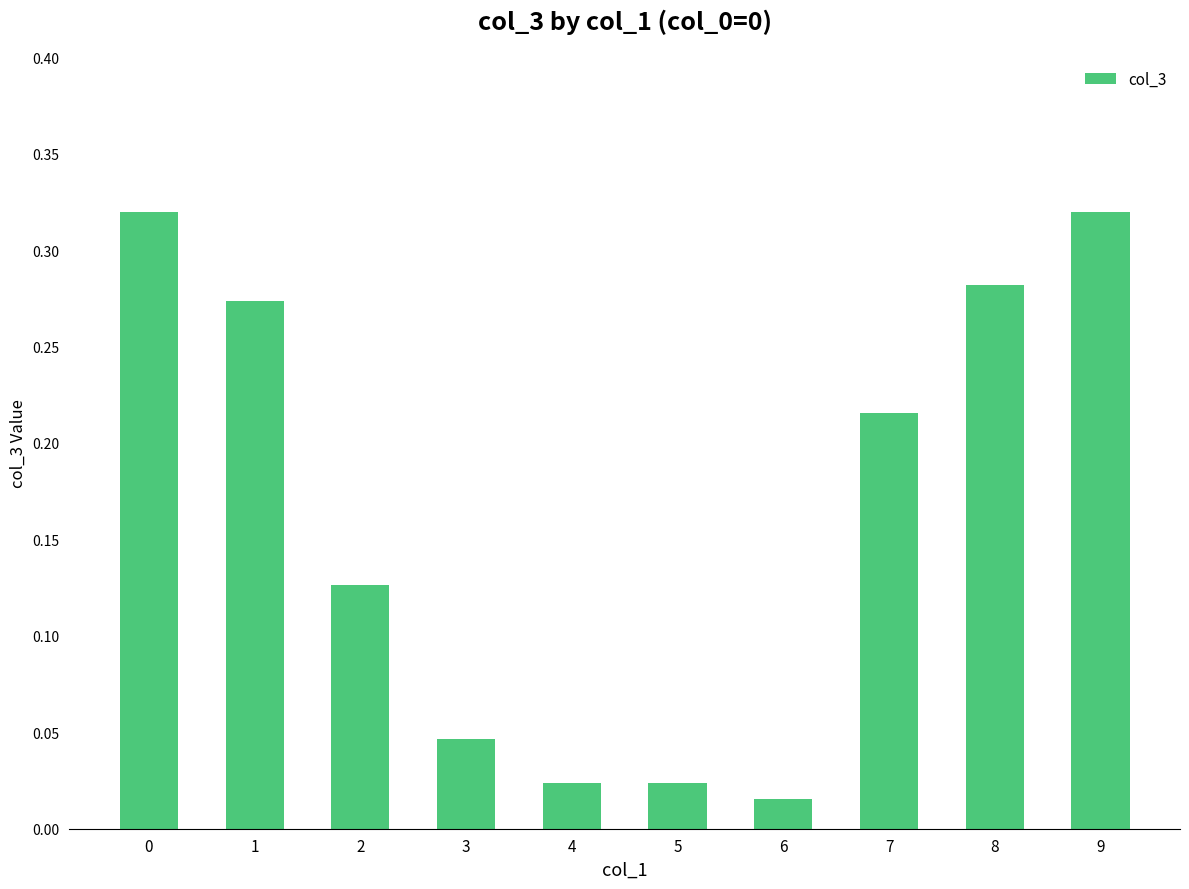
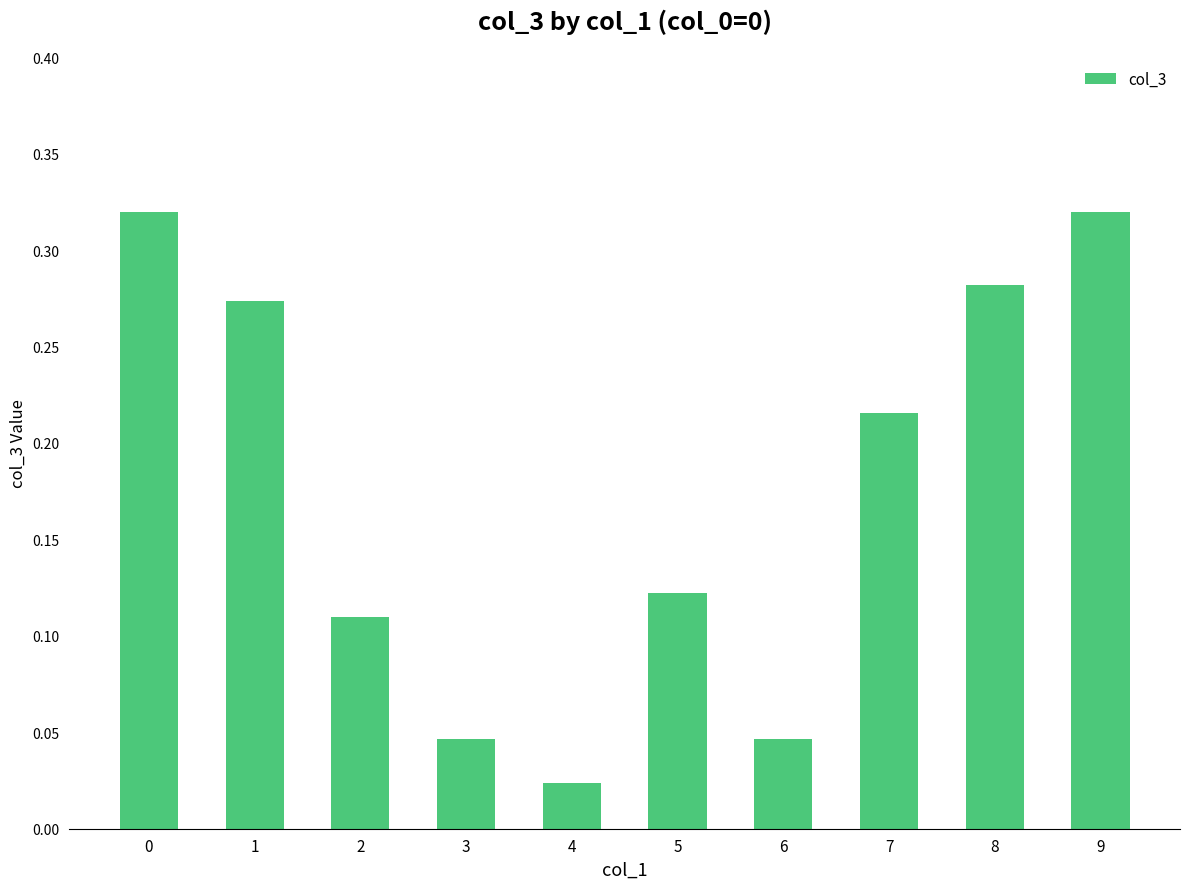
  {
    "0": 0.320,
    "1": 0.273,
-   "2": 0.126,
+   "2": 0.110,
    "3": 0.047,
    "4": 0.024,
-   "5": 0.024,
-   "6": 0.016,
+   "5": 0.122,
+   "6": 0.047,
    "7": 0.215,
    "8": 0.282,
    "9": 0.320
  }
